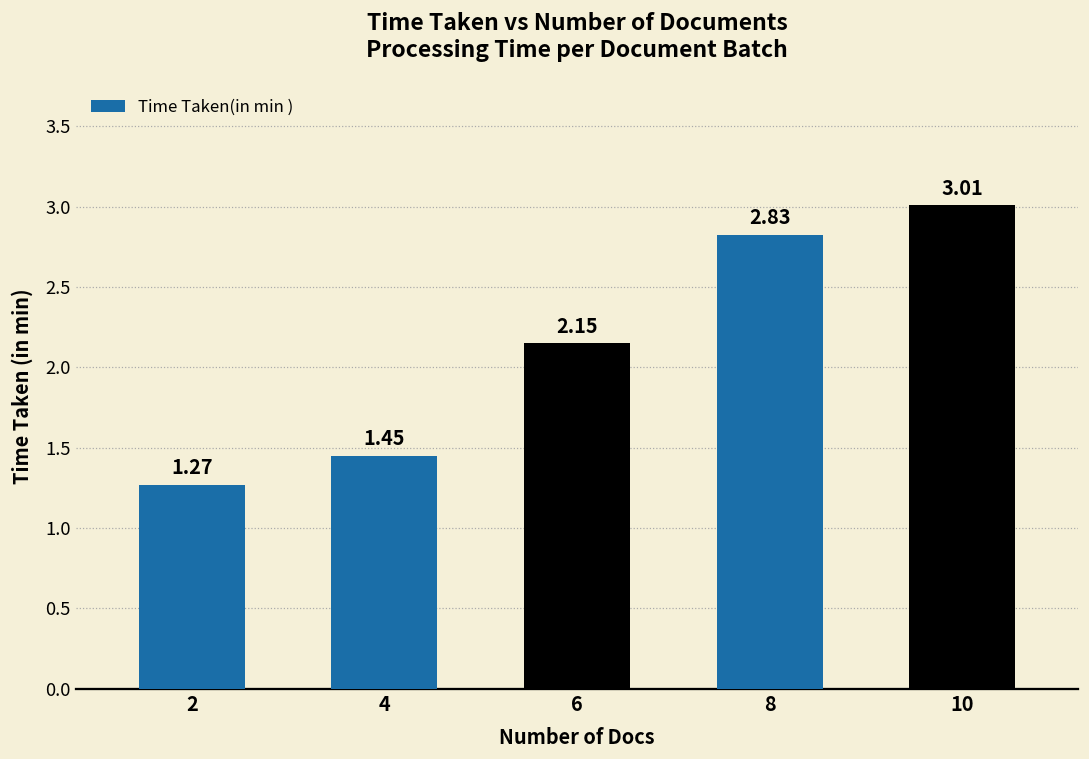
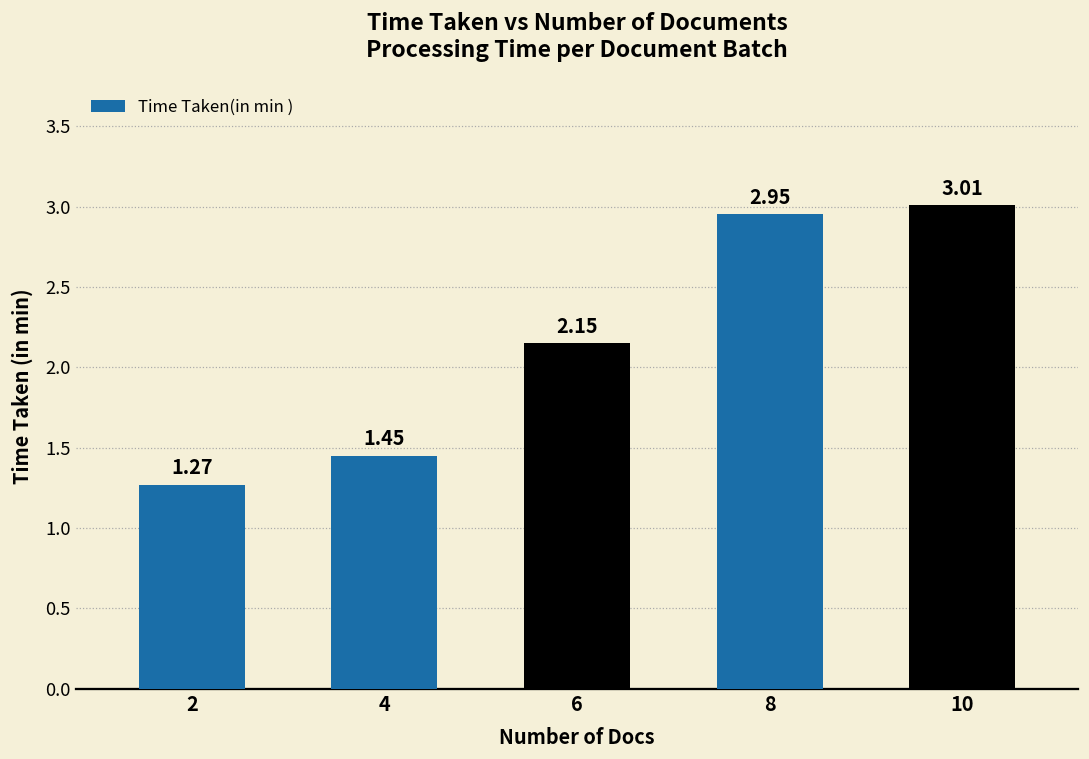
  {
    "2": 1.27,
    "4": 1.45,
    "6": 2.15,
-   "8": 2.83,
+   "8": 2.95,
    "10": 3.01
  }
